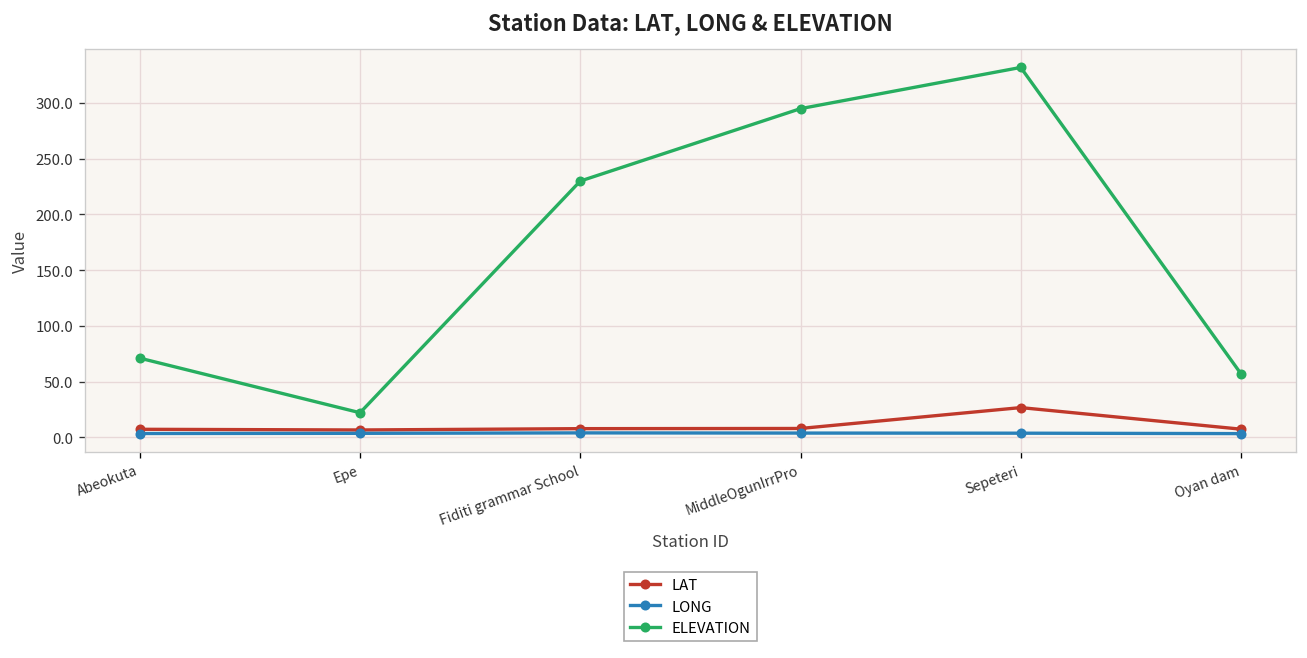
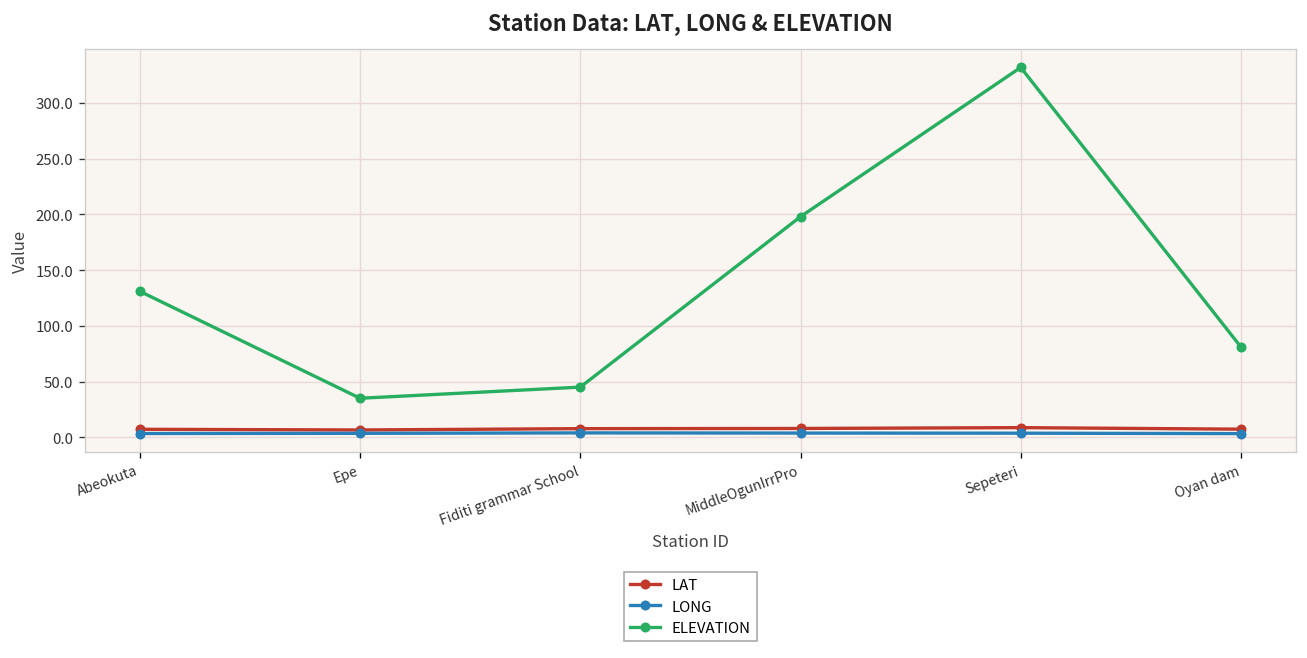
  {
    "LAT": {
      "Abeokuta": 10,
      "Epe": 10,
      "Fiditi grammar School": 10,
      "MiddleOgunIrrPro": 10,
-     "Sepeteri": 30,
+     "Sepeteri": 10,
      "Oyan dam": 10
    },
    "LONG": {
      "Abeokuta": 0,
      "Epe": 0,
      "Fiditi grammar School": 0,
      "MiddleOgunIrrPro": 0,
      "Sepeteri": 0,
      "Oyan dam": 0
    },
    "ELEVATION": {
-     "Abeokuta": 70,
-     "Epe": 20,
-     "Fiditi grammar School": 230,
-     "MiddleOgunIrrPro": 300,
+     "Abeokuta": 130,
+     "Epe": 40,
+     "Fiditi grammar School": 50,
+     "MiddleOgunIrrPro": 200,
      "Sepeteri": 330,
-     "Oyan dam": 60
+     "Oyan dam": 80
    }
  }
